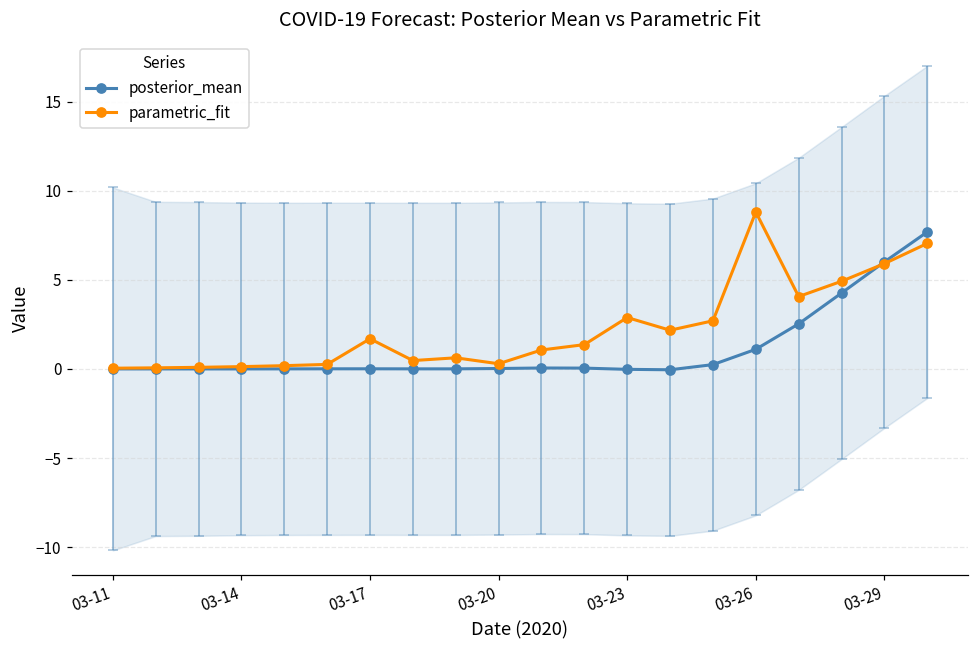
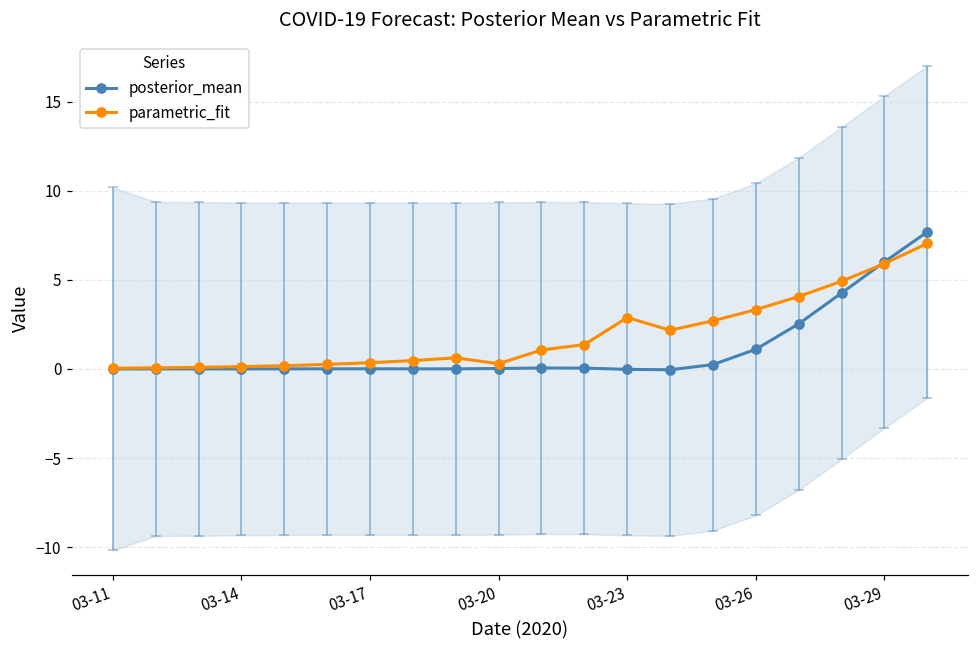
  {
    "parametric_fit": {
-     "03-17": 1.7,
+     "03-17": 0.3,
      "03-20": 0.3,
      "03-23": 2.9,
-     "03-26": 8.8
+     "03-26": 3.3
    }
  }
